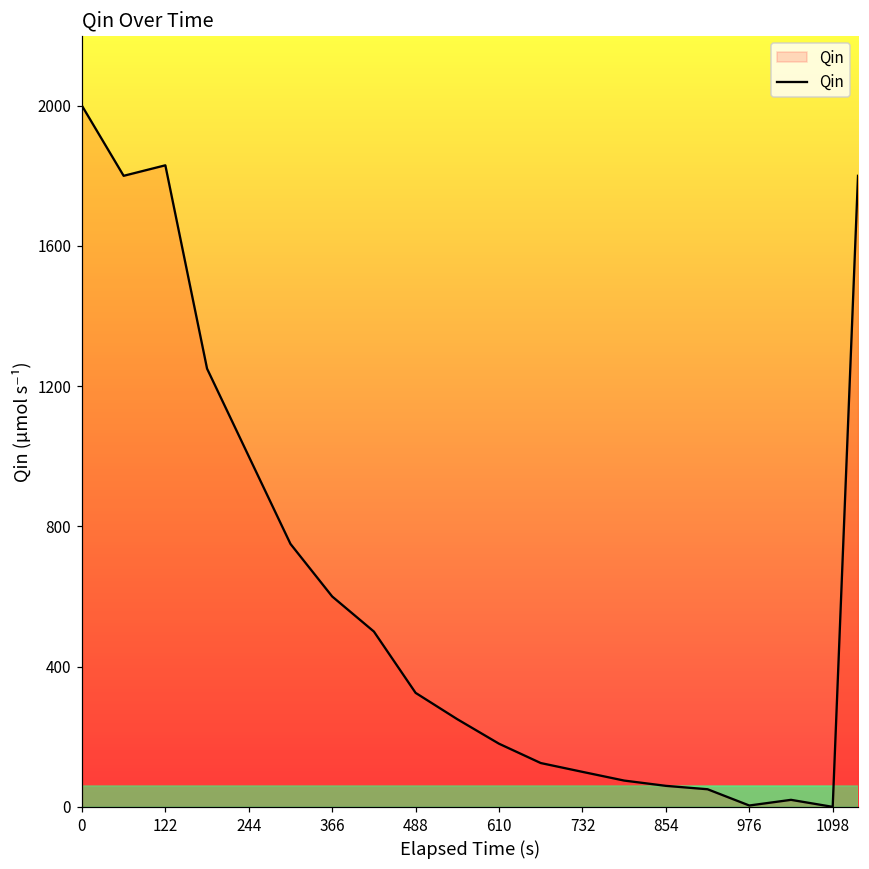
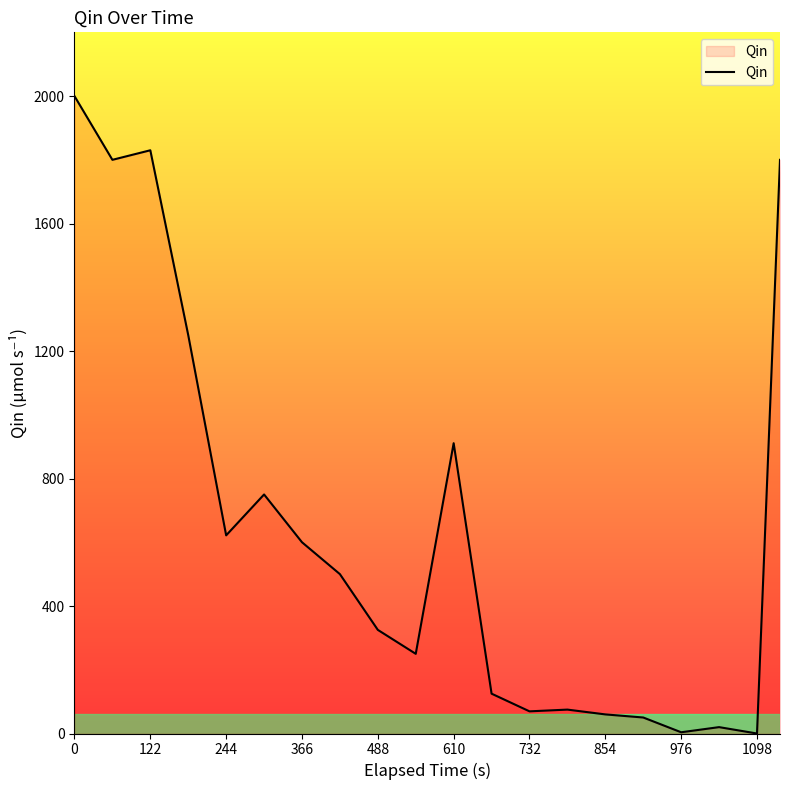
  {
    "0": 2000,
    "122": 1830,
-   "244": 1000,
+   "244": 620,
    "366": 600,
    "488": 330,
-   "610": 180,
-   "732": 100
+   "610": 910,
+   "732": 70
  }
